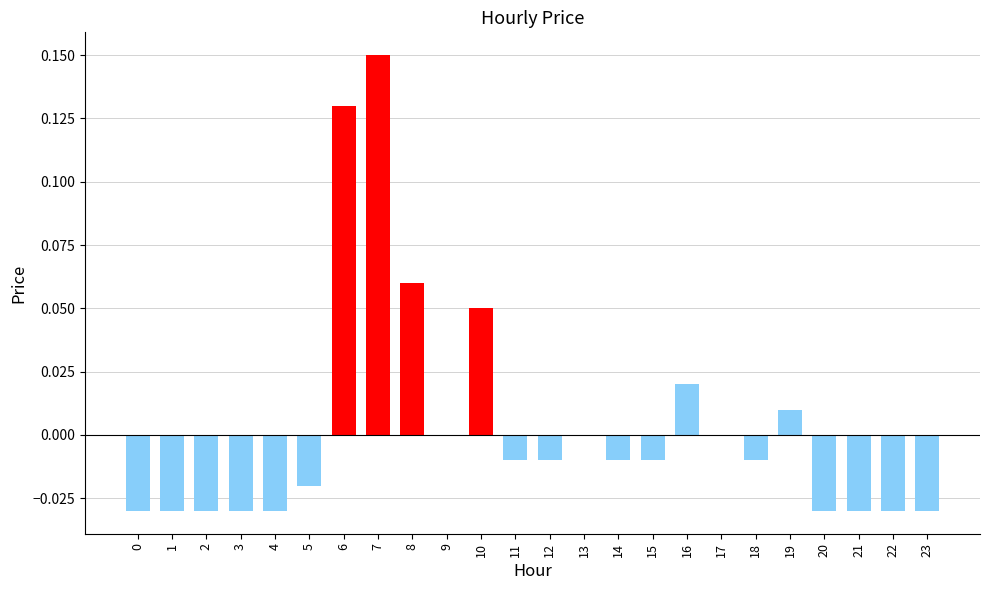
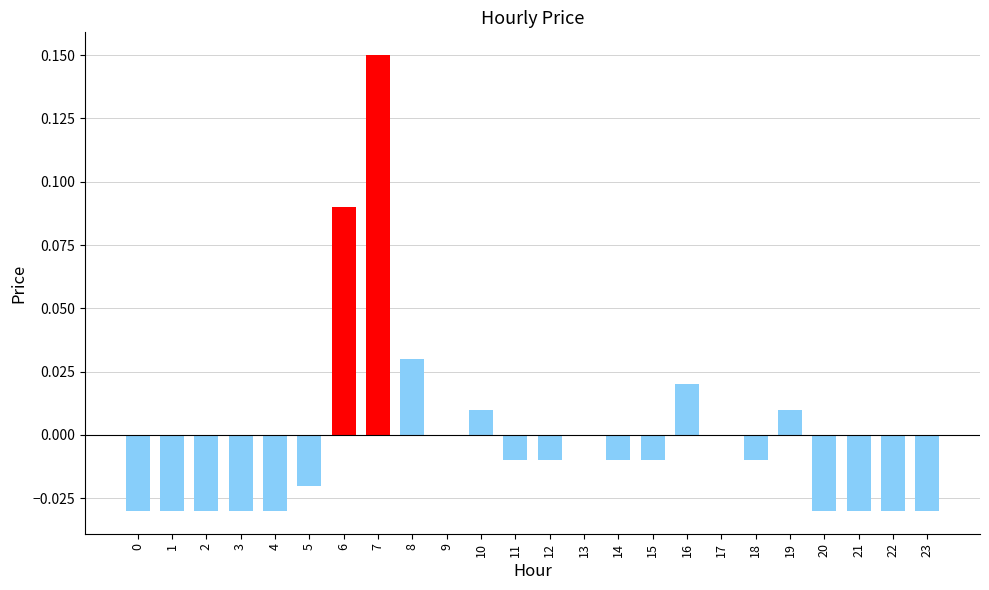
  {
    "0": -0.03,
    "1": -0.03,
    "2": -0.03,
    "3": -0.03,
    "4": -0.03,
    "5": -0.02,
-   "6": 0.13,
+   "6": 0.09,
    "7": 0.15,
-   "8": 0.06,
+   "8": 0.03,
    "9": 0.00,
-   "10": 0.05,
+   "10": 0.01,
    "11": -0.01,
    "12": -0.01,
    "13": 0.00,
    "14": -0.01,
    "15": -0.01,
    "16": 0.02,
    "17": 0.00,
    "18": -0.01,
    "19": 0.01,
    "20": -0.03,
    "21": -0.03,
    "22": -0.03,
    "23": -0.03
  }
